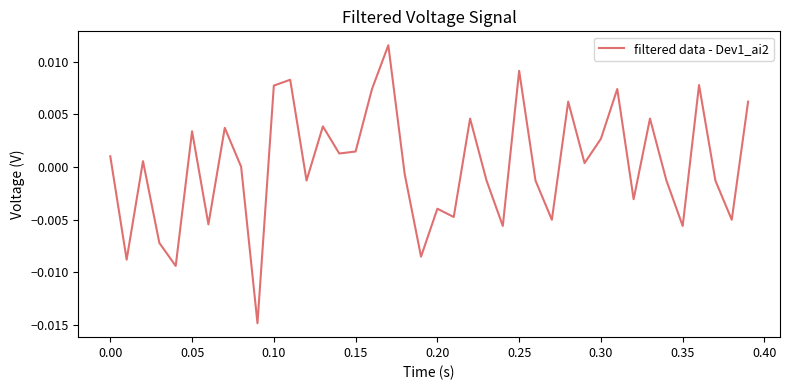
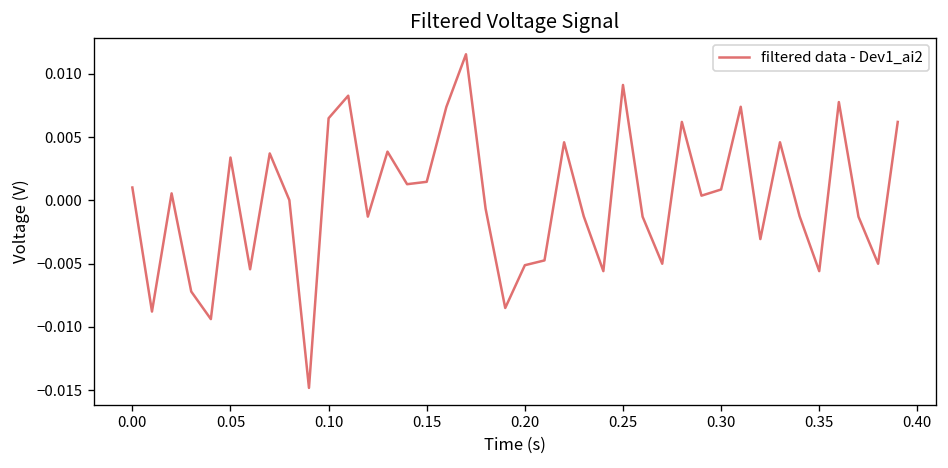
  {
    "0.00": 0.0010,
    "0.05": 0.0034,
-   "0.10": 0.0077,
+   "0.10": 0.0065,
    "0.15": 0.0015,
-   "0.20": -0.0040,
+   "0.20": -0.0051,
    "0.25": 0.0091,
-   "0.30": 0.0027,
+   "0.30": 0.0009,
    "0.35": -0.0056
  }
